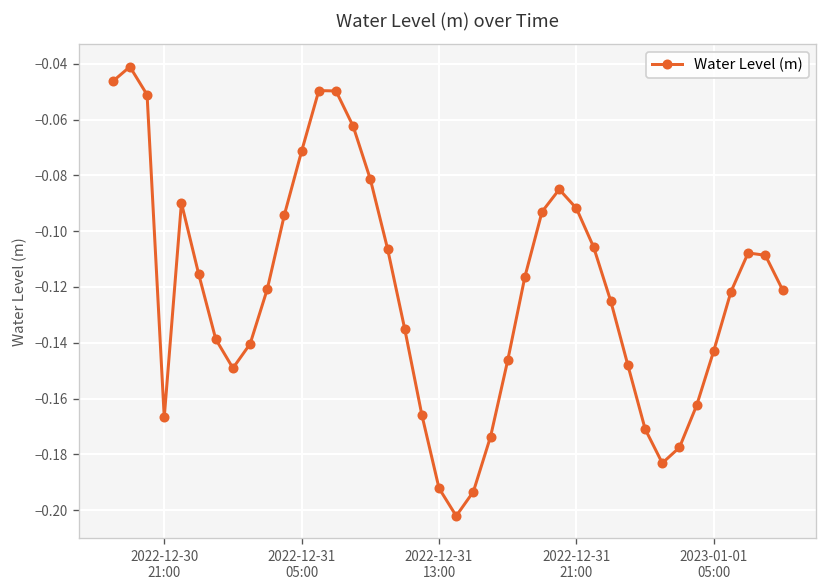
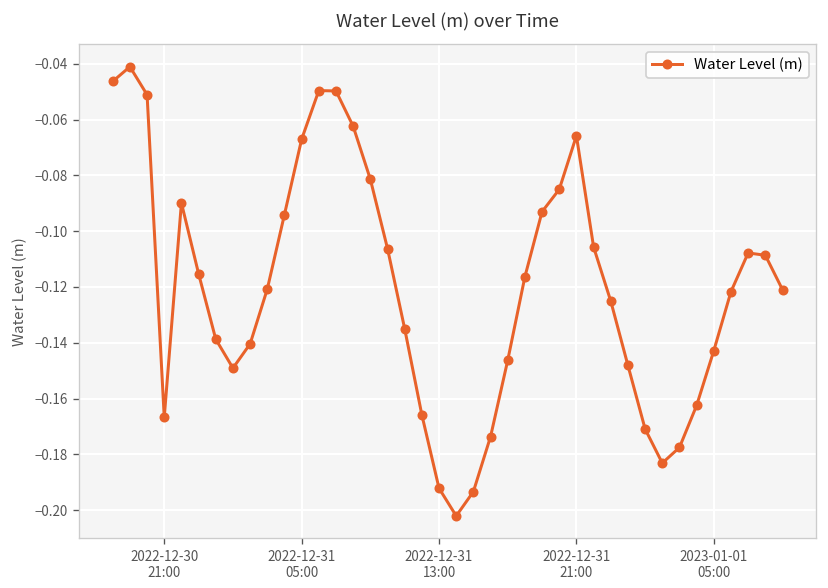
  {
    "2022-12-30 21:00": -0.167,
-   "2022-12-31 05:00": -0.071,
+   "2022-12-31 05:00": -0.067,
    "2022-12-31 13:00": -0.192,
-   "2022-12-31 21:00": -0.092,
+   "2022-12-31 21:00": -0.066,
    "2023-01-01 05:00": -0.143
  }
